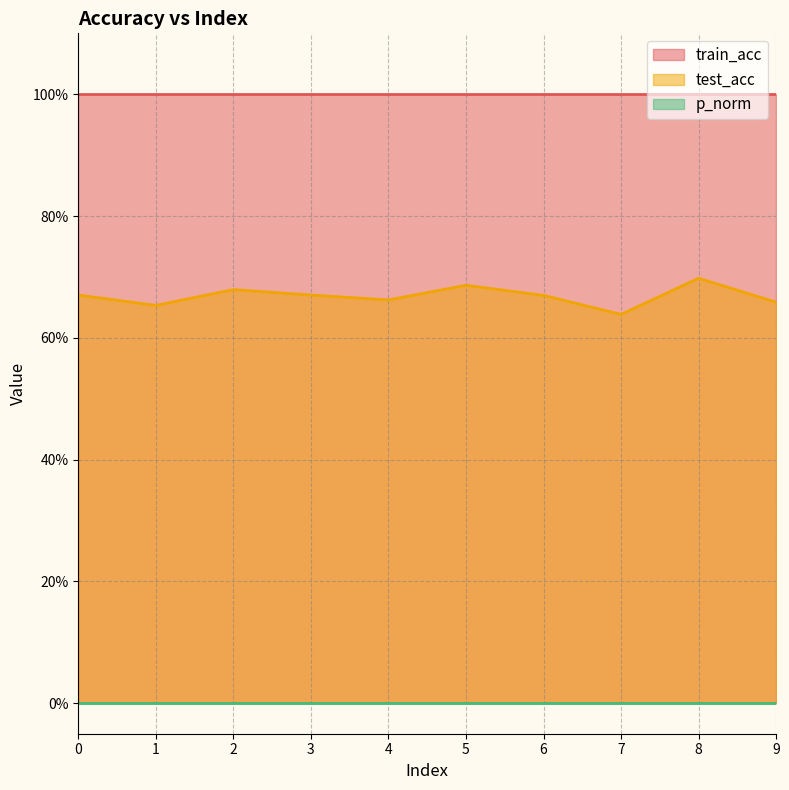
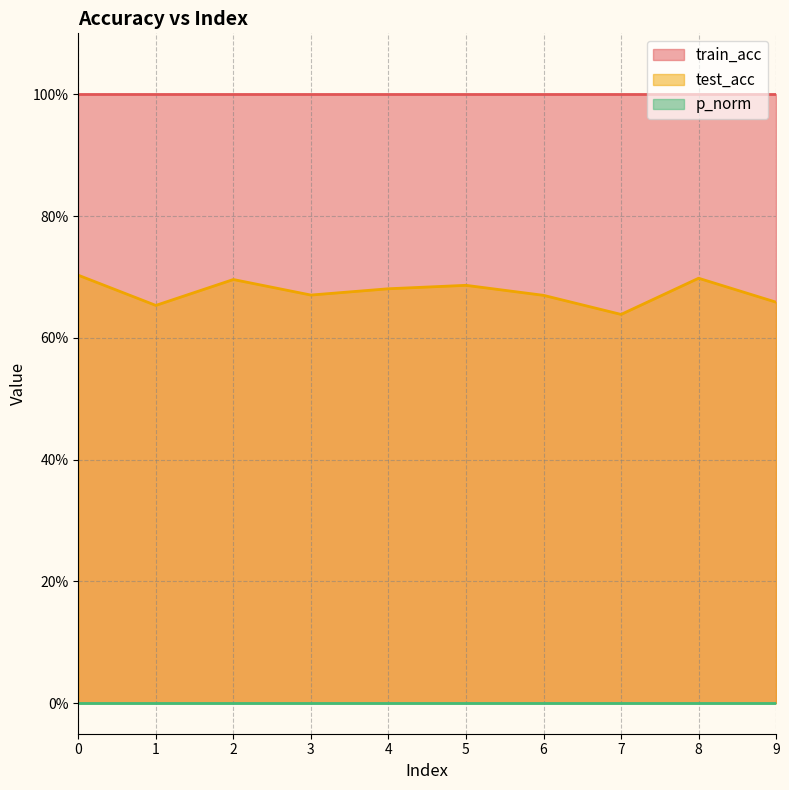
  {
    "train_acc": {
      "0": "100%",
      "1": "100%",
      "2": "100%",
      "3": "100%",
      "4": "100%",
      "5": "100%",
      "6": "100%",
      "7": "100%",
      "9": "100%"
    },
    "test_acc": {
-     "0": "67%",
+     "0": "70%",
      "1": "65%",
-     "2": "68%",
+     "2": "70%",
      "3": "67%",
-     "4": "66%",
+     "4": "68%",
      "5": "69%",
      "6": "67%",
      "7": "64%",
      "8": "70%",
      "9": "66%"
    },
    "p_norm": {
      "0": "0%",
      "1": "0%",
      "2": "0%",
      "3": "0%",
      "4": "0%",
      "5": "0%",
      "6": "0%",
      "7": "0%",
      "8": "0%",
      "9": "0%"
    }
  }
